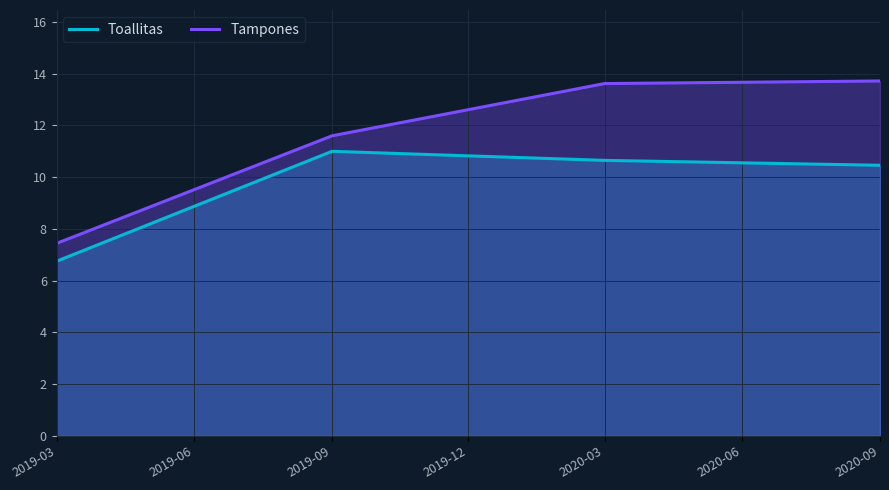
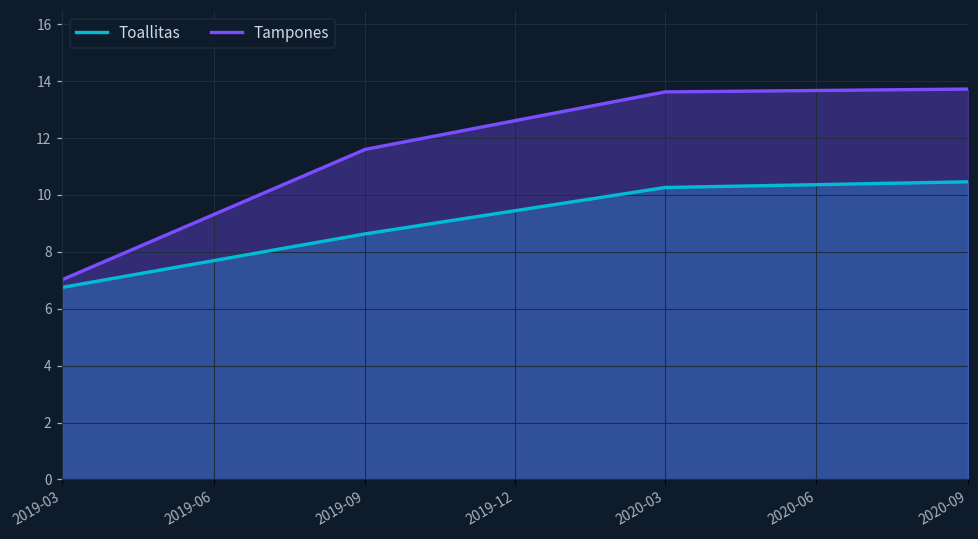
  {
    "Toallitas": {
      "2019-03": 6.8,
-     "2019-09": 11.0,
-     "2020-03": 10.7,
+     "2019-09": 8.6,
+     "2020-03": 10.3,
      "2020-09": 10.5
    },
    "Tampones": {
-     "2019-03": 7.4,
+     "2019-03": 7.0,
      "2019-09": 11.6,
      "2020-03": 13.6,
      "2020-09": 13.7
    }
  }
